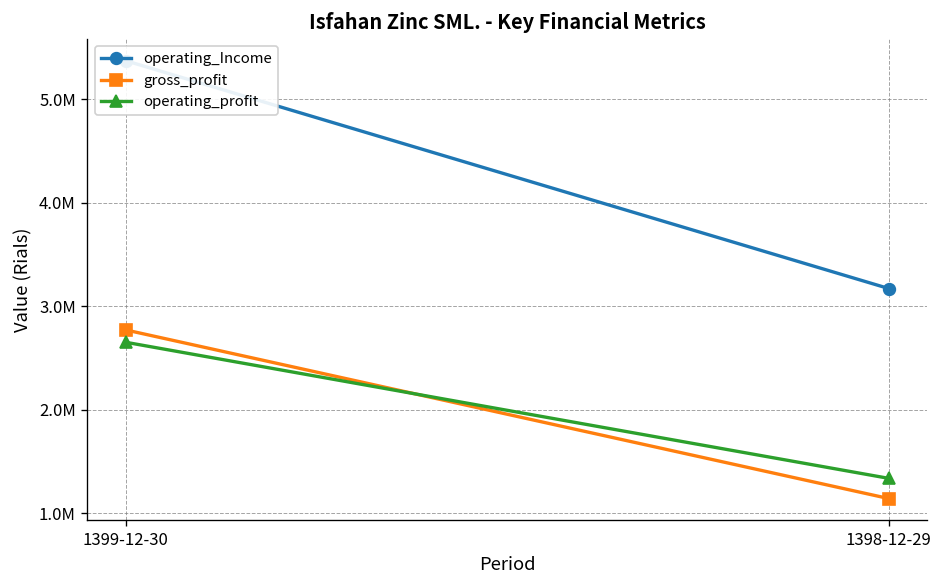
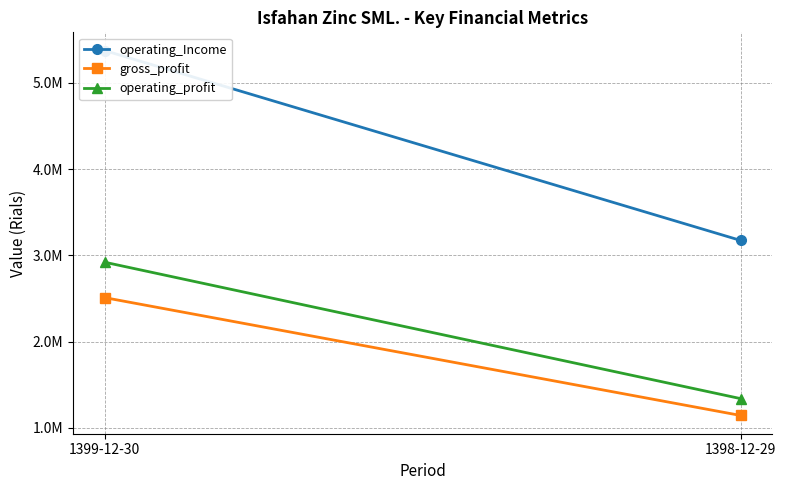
  {
    "operating_Income": {
      "1398-12-29": 3200000
    },
    "gross_profit": {
-     "1399-12-30": 2800000,
+     "1399-12-30": 2500000,
      "1398-12-29": 1100000
    },
    "operating_profit": {
-     "1399-12-30": 2700000,
+     "1399-12-30": 2900000,
      "1398-12-29": 1300000
    }
  }
